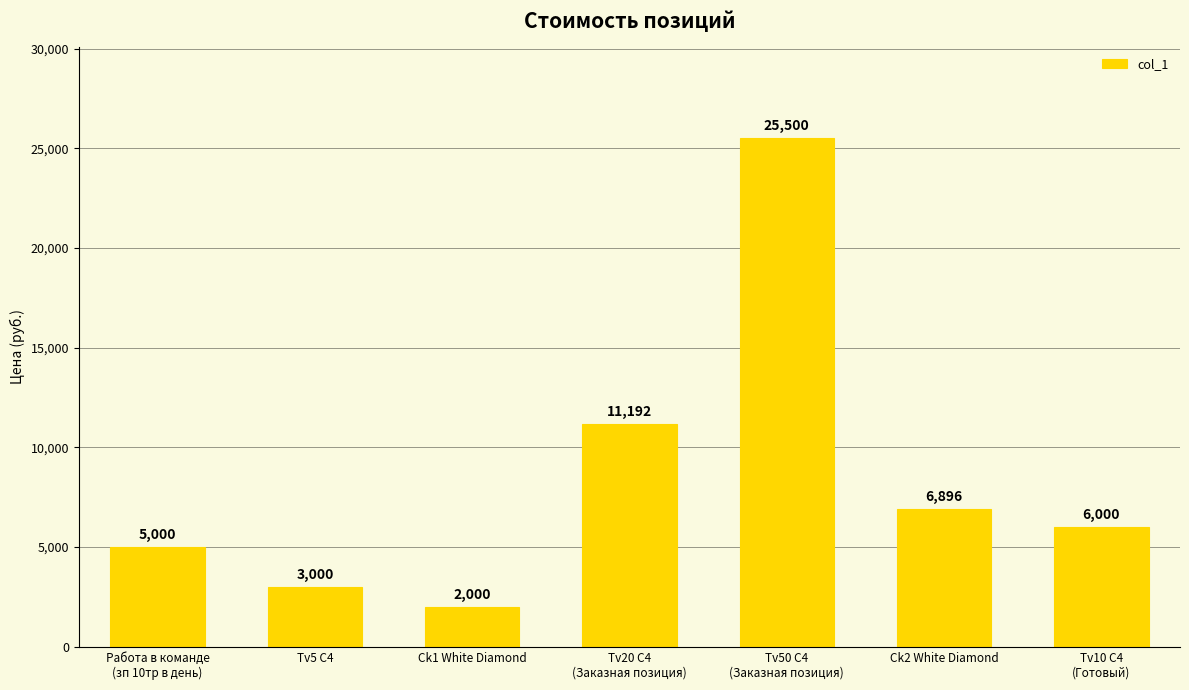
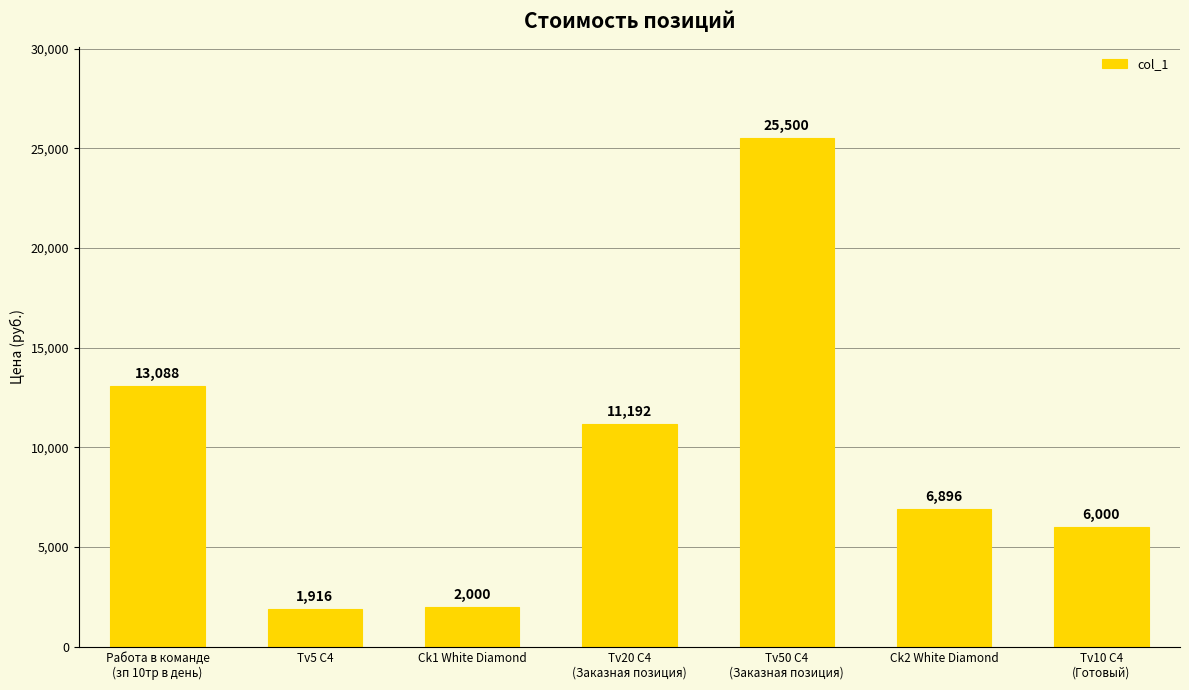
  {
-   "Работа в команде (зп 10тр в день)": "5,000",
-   "Tv5 C4": "3,000",
+   "Работа в команде (зп 10тр в день)": "13,088",
+   "Tv5 C4": "1,916",
    "Ck1 White Diamond": "2,000",
    "Tv20 C4 (Заказная позиция)": "11,192",
    "Tv50 C4 (Заказная позиция)": "25,500",
    "Ck2 White Diamond": "6,896",
    "Tv10 C4 (Готовый)": "6,000"
  }
